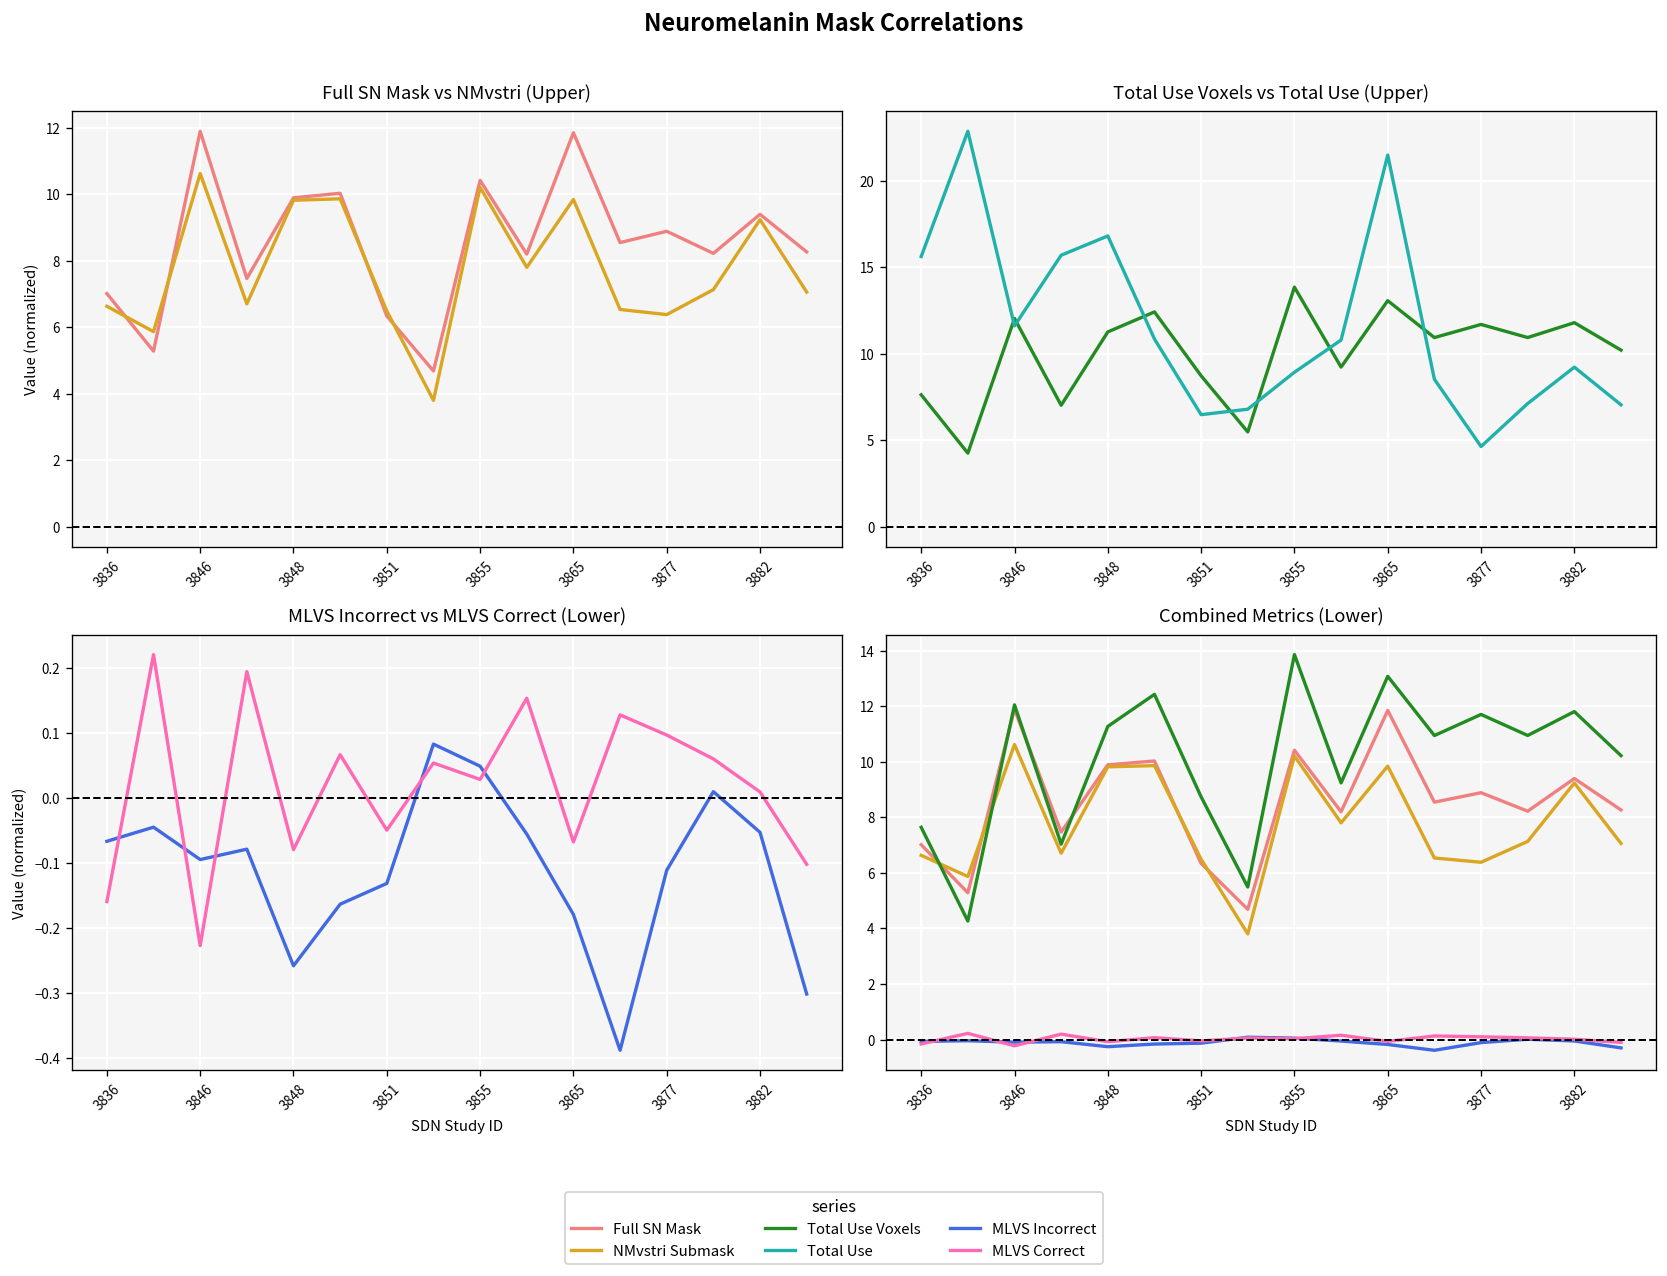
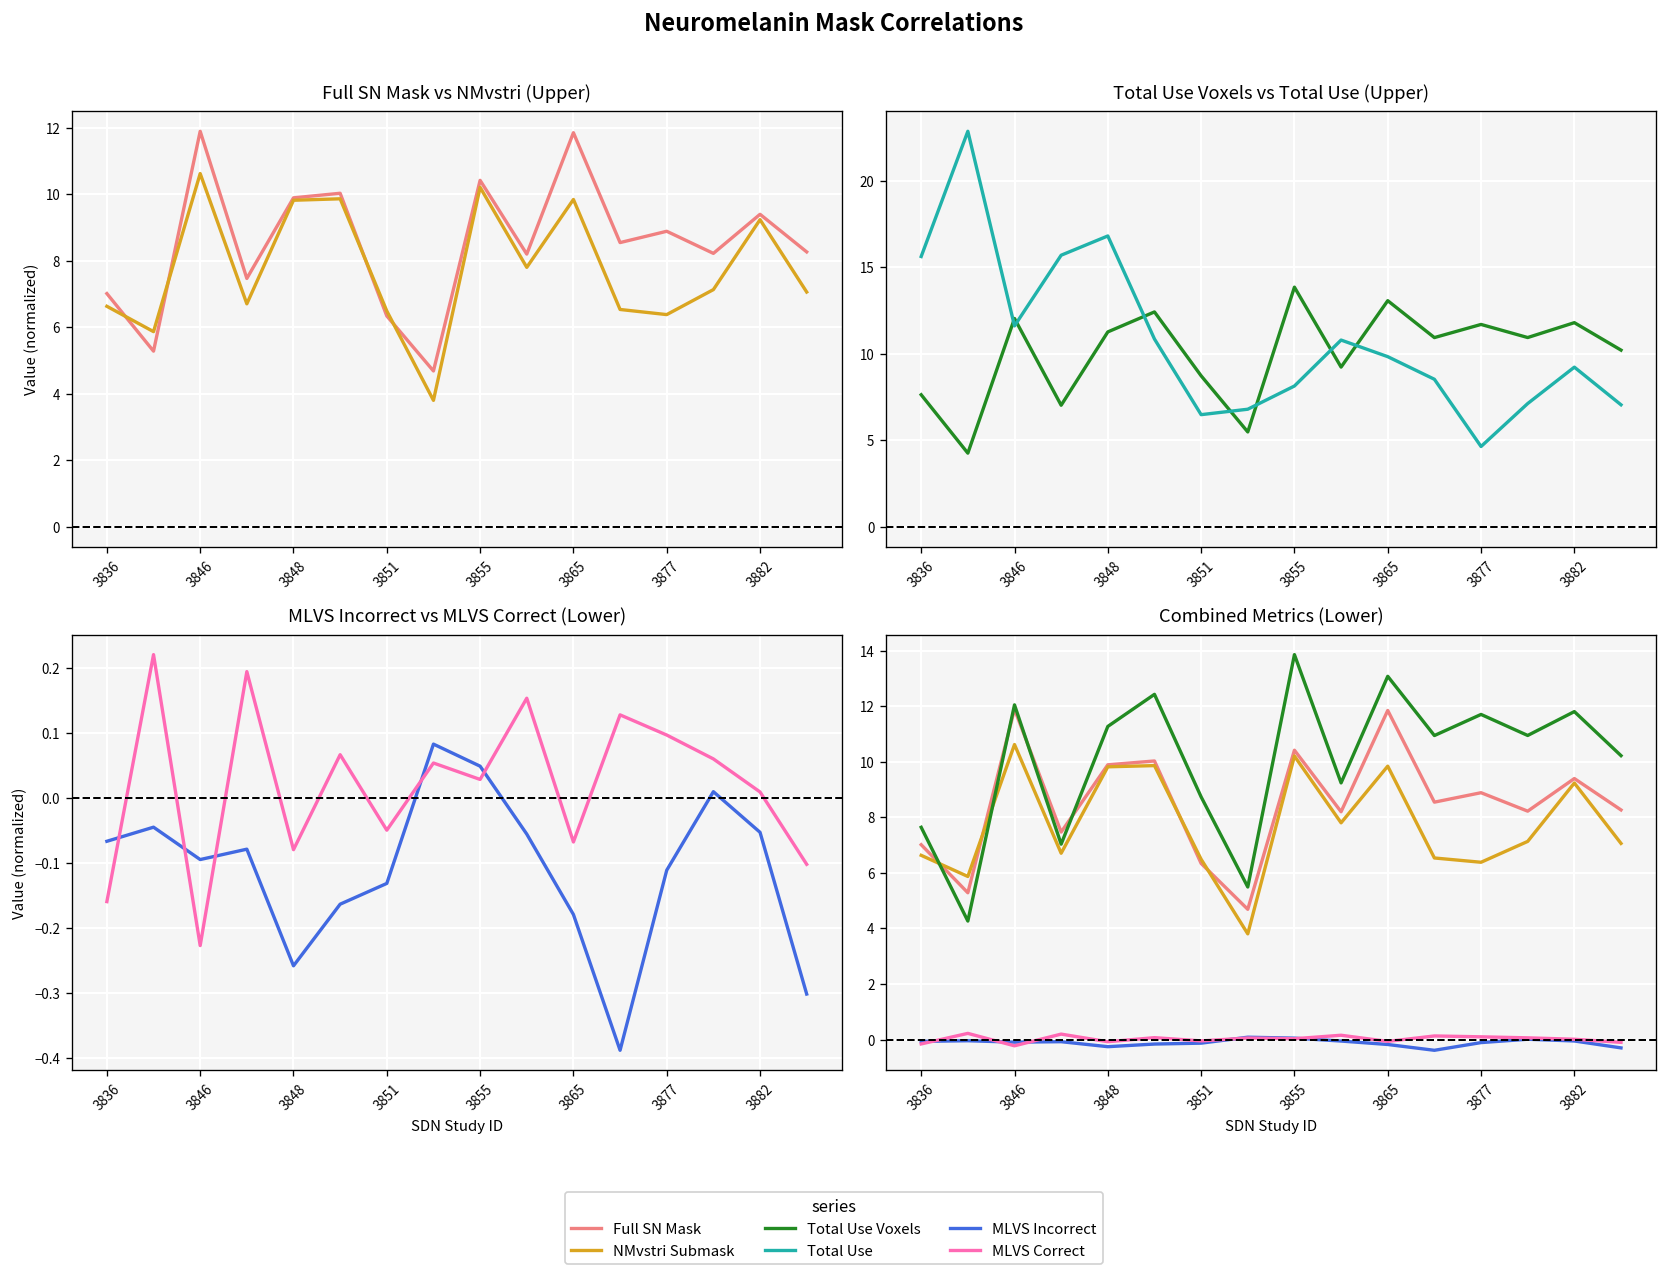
  {
    "Full SN Mask vs NMvstri (Upper)": {
      "Full SN Mask": {
        "3836": 7.0,
        "3846": 11.9,
        "3851": 6.3,
        "3855": 10.4,
        "3865": 11.8,
        "3877": 8.9,
        "3882": 9.4
      },
      "NMvstri Submask": {
        "3836": 6.6,
        "3846": 10.6,
        "3851": 6.5,
        "3855": 10.2,
        "3865": 9.8,
        "3877": 6.4,
        "3882": 9.2
      }
    },
    "Total Use Voxels vs Total Use (Upper)": {
      "Total Use Voxels": {
        "3836": 7.6,
        "3846": 12.1,
        "3848": 11.3,
        "3851": 8.7,
        "3855": 13.9,
        "3865": 13.1,
        "3877": 11.7,
        "3882": 11.8
      },
      "Total Use": {
        "3836": 15.6,
        "3846": 11.6,
        "3848": 16.8,
        "3851": 6.5,
-       "3855": 8.9,
-       "3865": 21.5,
+       "3855": 8.1,
+       "3865": 9.8,
        "3877": 4.7,
        "3882": 9.2
      }
    },
    "MLVS Incorrect vs MLVS Correct (Lower)": {
      "MLVS Incorrect": {
        "3836": -0.07,
        "3846": -0.09,
        "3848": -0.26,
        "3851": -0.13,
        "3855": 0.05,
        "3865": -0.18,
        "3877": -0.11,
        "3882": -0.05
      },
      "MLVS Correct": {
        "3836": -0.16,
        "3846": -0.23,
        "3848": -0.08,
        "3851": -0.05,
        "3855": 0.03,
        "3865": -0.07,
        "3877": 0.10,
        "3882": 0.01
      }
    },
    "Combined Metrics (Lower)": {
      "NMvstri Submask": {
        "3836": 6.6,
        "3846": 10.6,
        "3851": 6.5,
        "3855": 10.2,
        "3865": 9.8,
        "3877": 6.4,
        "3882": 9.2
      },
      "Total Use Voxels": {
        "3836": 7.6,
        "3846": 12.1,
        "3848": 11.3,
        "3851": 8.7,
        "3855": 13.9,
        "3865": 13.1,
        "3877": 11.7,
        "3882": 11.8
      },
      "MLVS Incorrect": {
        "3846": -0.1,
        "3848": -0.3,
        "3865": -0.2,
        "3877": -0.1
      }
    }
  }
